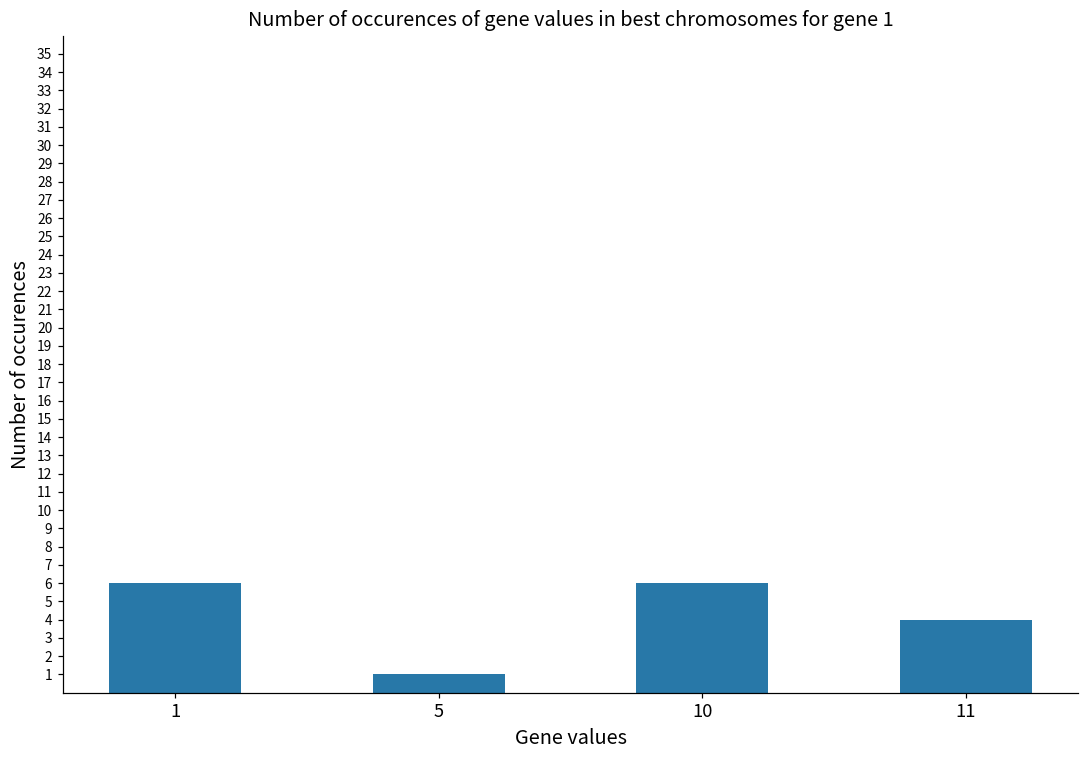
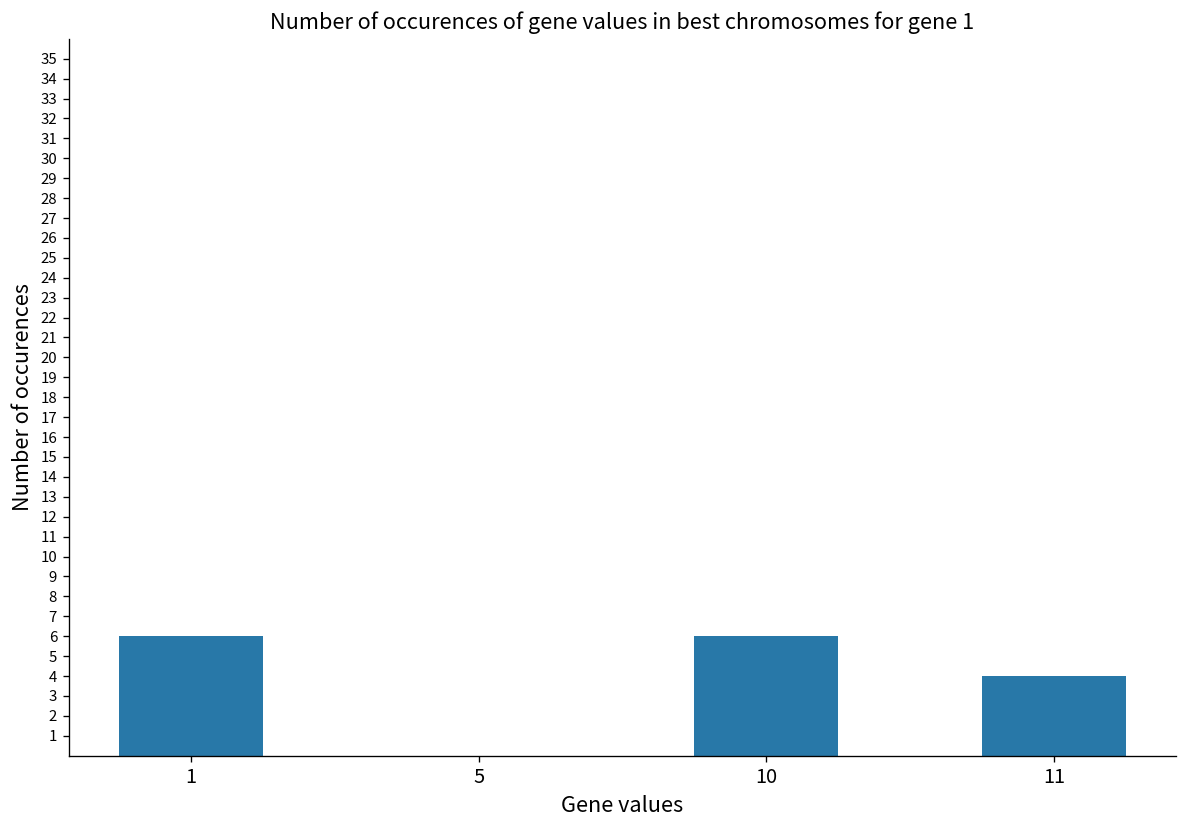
  {
    "1": 6,
-   "5": 1,
+   "5": 0,
    "10": 6,
    "11": 4
  }
